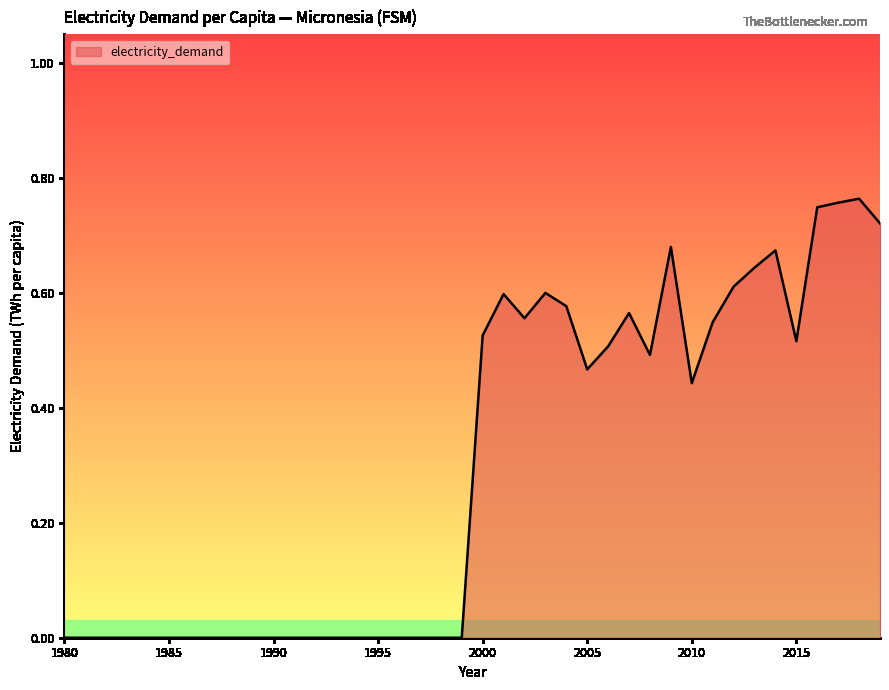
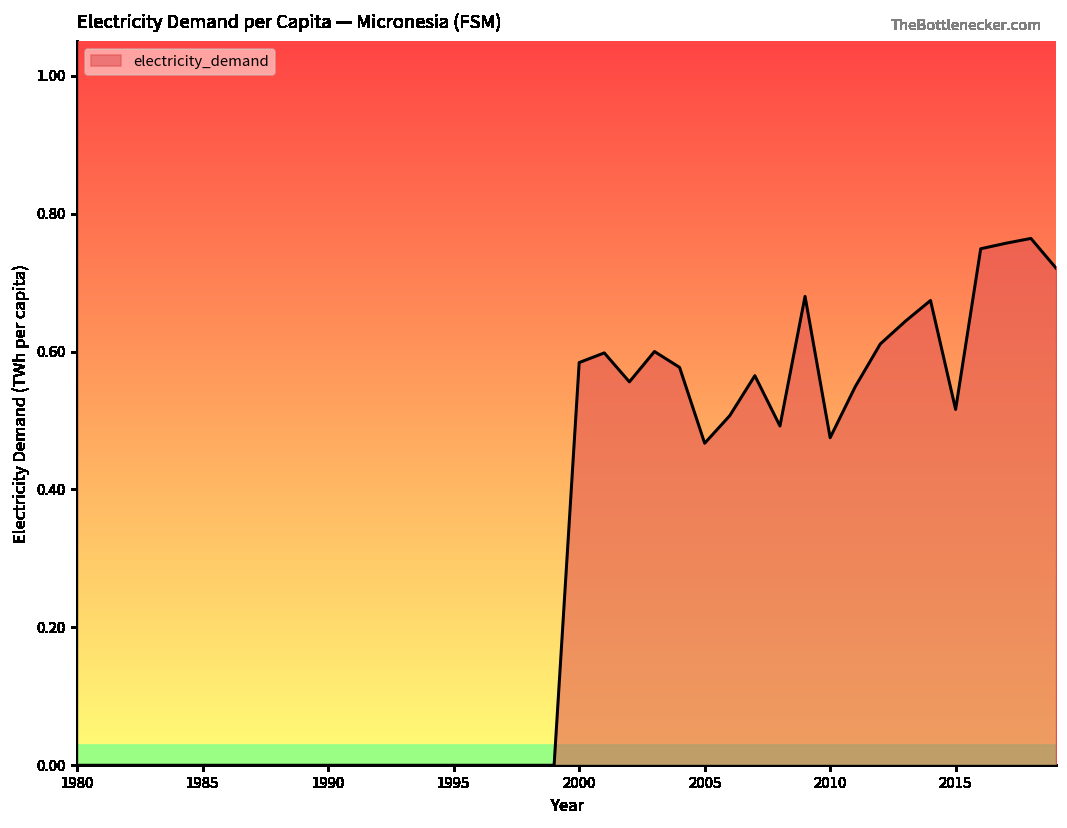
  {
-   "2000": 0.53,
+   "2000": 0.58,
    "2005": 0.47,
-   "2010": 0.44,
+   "2010": 0.48,
    "2015": 0.52
  }
